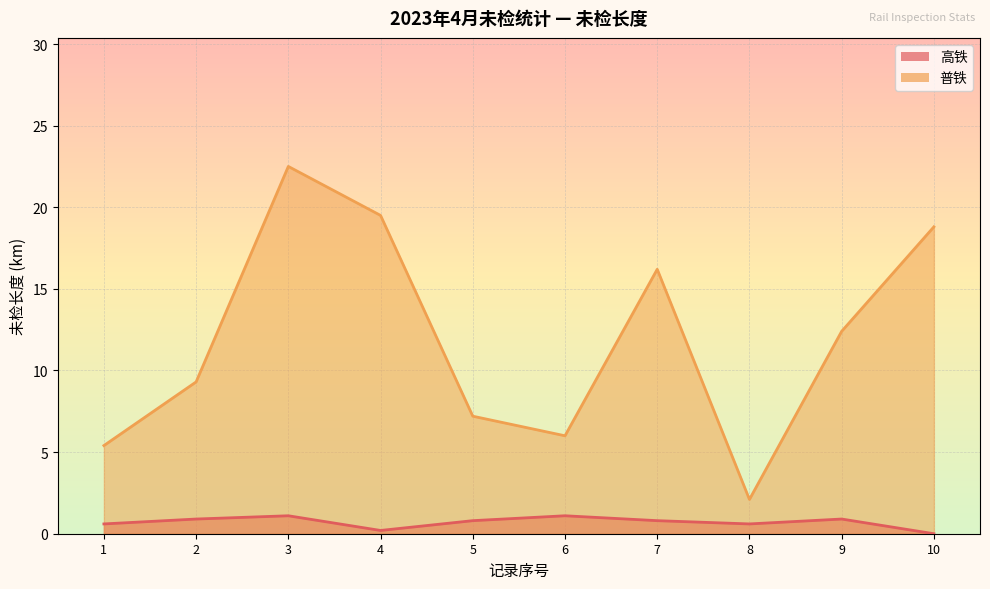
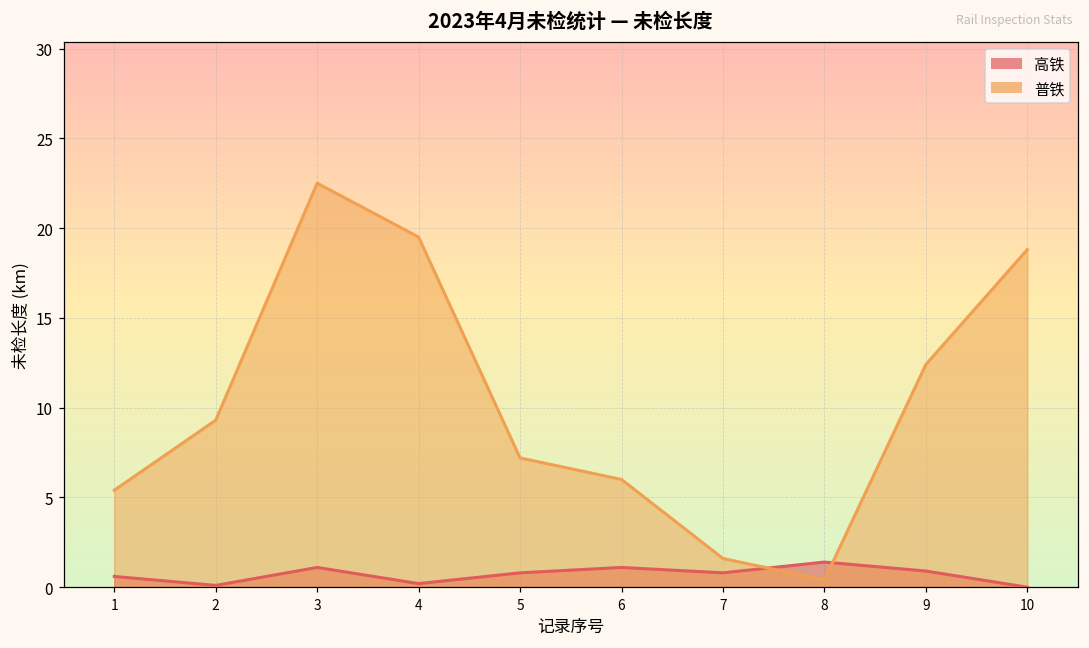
  {
    "高铁": {
      "1": 0.6,
-     "2": 0.9,
+     "2": 0.1,
      "3": 1.1,
      "4": 0.2,
      "5": 0.8,
      "6": 1.1,
      "7": 0.8,
-     "8": 0.6,
+     "8": 1.4,
      "9": 0.9,
      "10": 0.0
    },
    "普铁": {
      "1": 5.4,
      "2": 9.3,
      "3": 22.5,
      "4": 19.5,
      "5": 7.2,
      "6": 6.0,
-     "7": 16.2,
-     "8": 2.1,
+     "7": 1.6,
+     "8": 0.4,
      "9": 12.4,
      "10": 18.8
    }
  }
